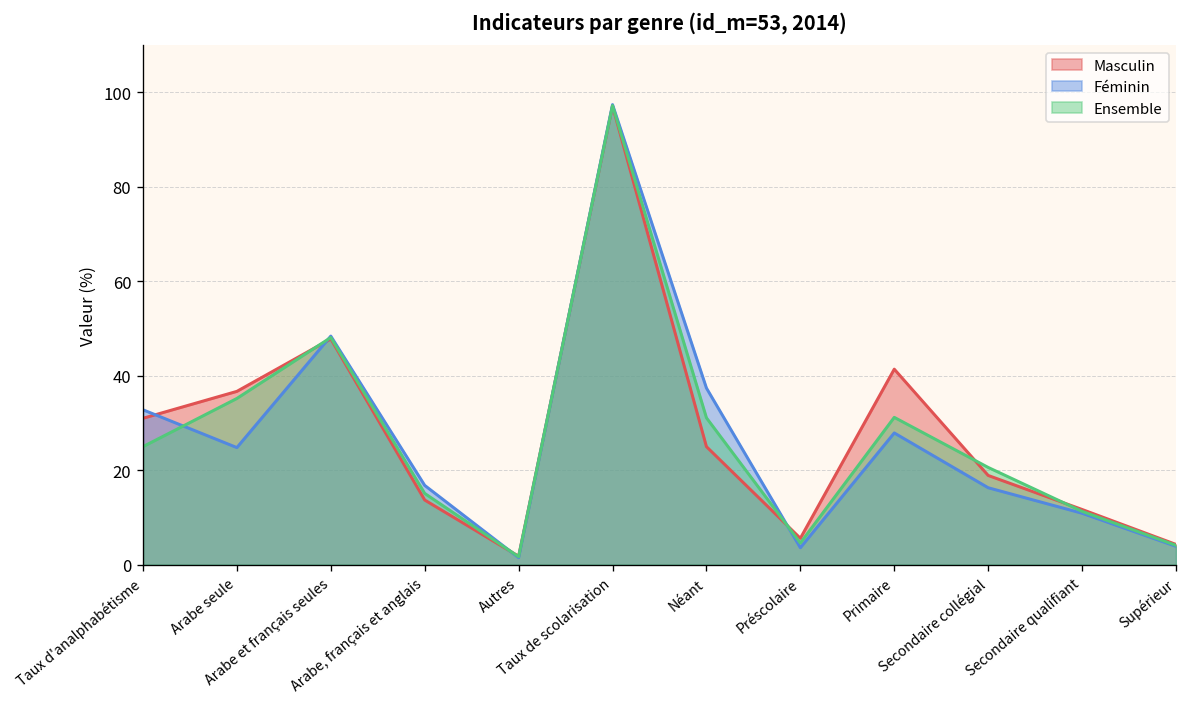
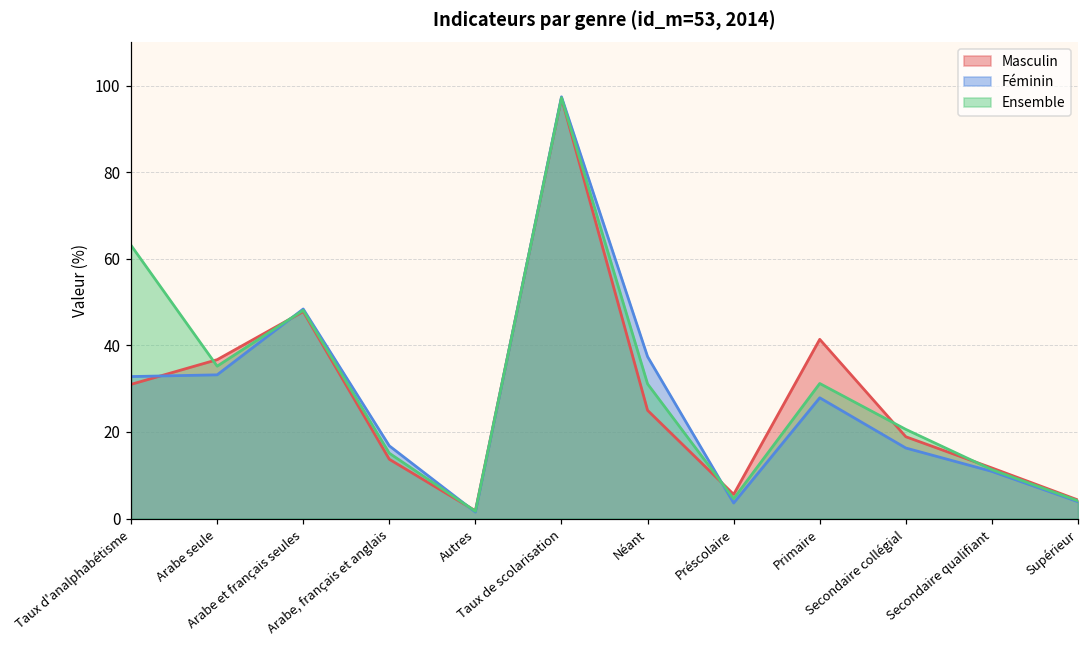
  {
    "Masculin": {
      "Taux d'analphabétisme": 31,
      "Arabe seule": 37,
      "Arabe, français et anglais": 14,
      "Néant": 25,
      "Préscolaire": 6,
      "Primaire": 41,
      "Secondaire collégial": 19
    },
    "Féminin": {
      "Taux d'analphabétisme": 33,
-     "Arabe seule": 25,
+     "Arabe seule": 33,
      "Arabe, français et anglais": 17,
      "Néant": 37,
      "Préscolaire": 4,
      "Primaire": 28,
      "Secondaire collégial": 16
    },
    "Ensemble": {
-     "Taux d'analphabétisme": 25,
+     "Taux d'analphabétisme": 63,
      "Arabe seule": 35,
      "Arabe, français et anglais": 15,
      "Néant": 31,
      "Préscolaire": 5,
      "Primaire": 31,
      "Secondaire collégial": 21
    }
  }
